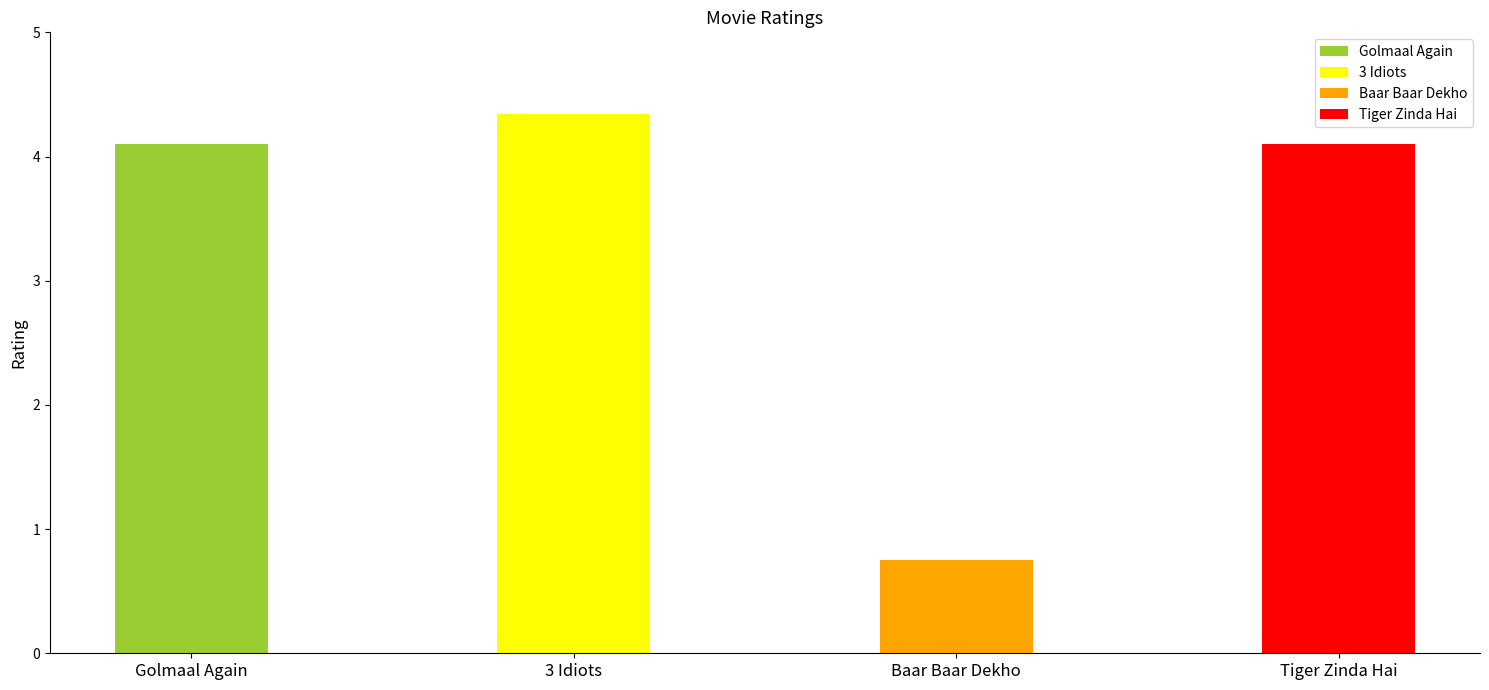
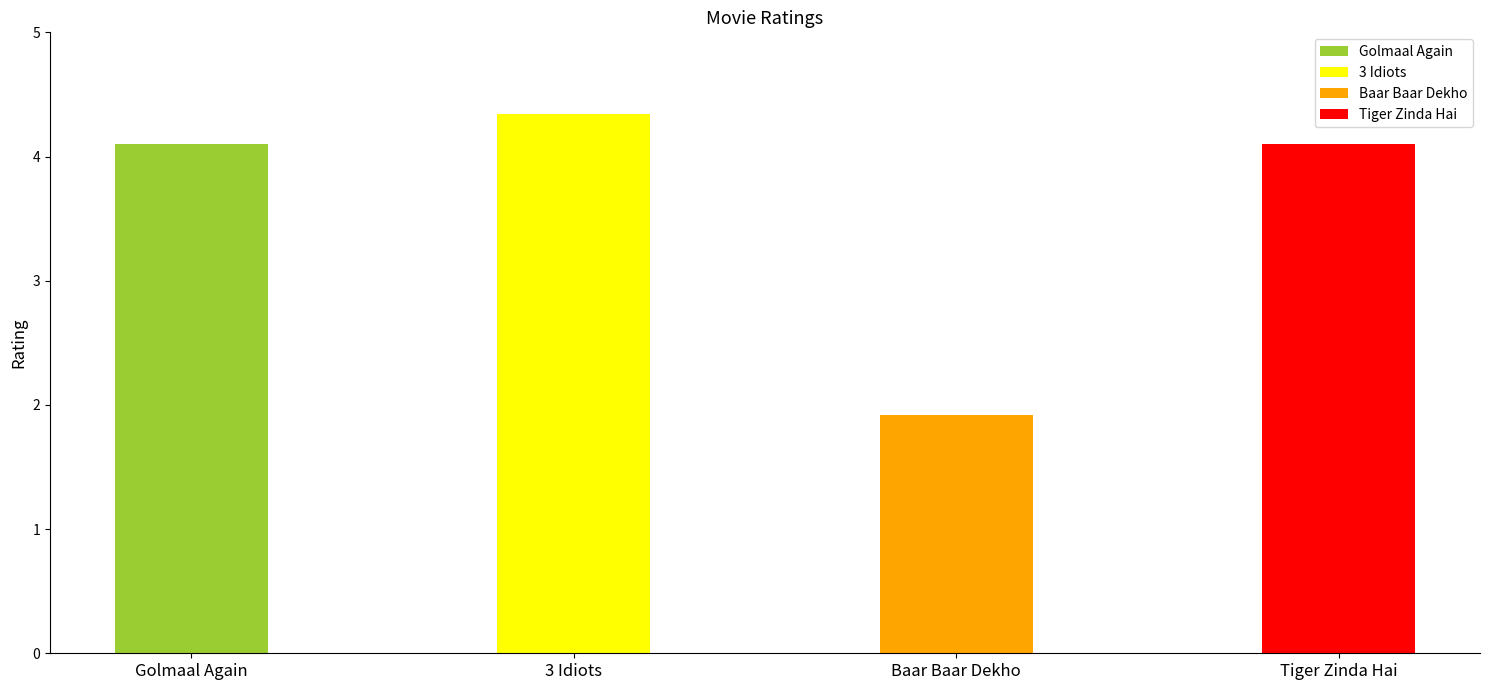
  {
    "Golmaal Again": 4.10,
    "3 Idiots": 4.34,
-   "Baar Baar Dekho": 0.75,
+   "Baar Baar Dekho": 1.92,
    "Tiger Zinda Hai": 4.10
  }
